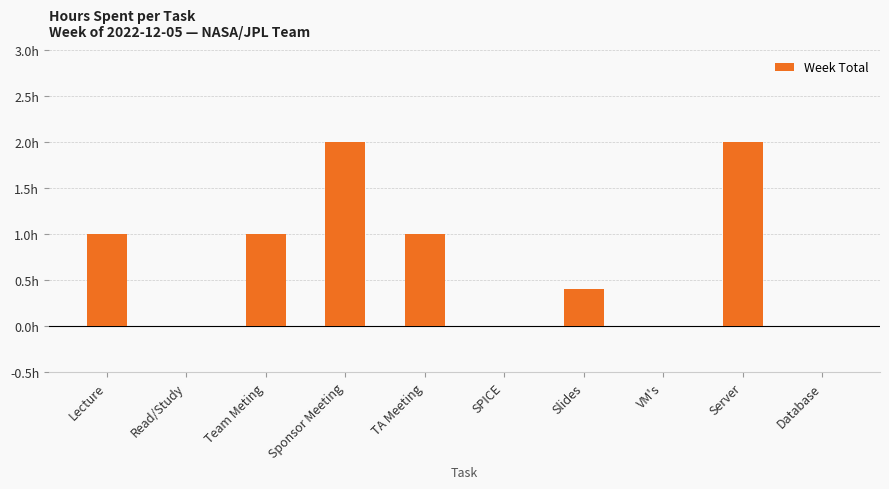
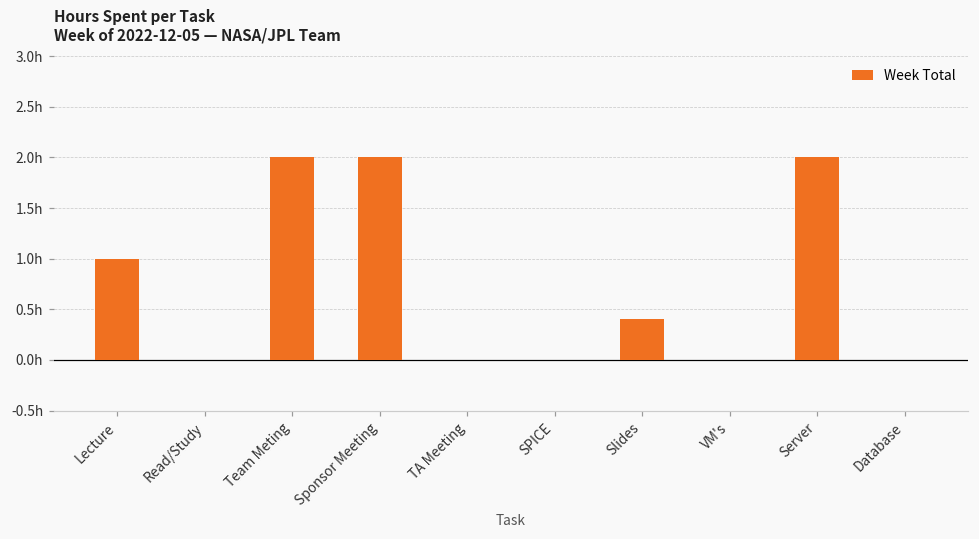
  {
    "Lecture": "1h",
    "Read/Study": "0h",
-   "Team Meting": "1h",
+   "Team Meting": "2h",
    "Sponsor Meeting": "2h",
-   "TA Meeting": "1h",
+   "TA Meeting": "0h",
    "SPICE": "0h",
    "Slides": "0.4h",
    "VM's": "0h",
    "Server": "2h",
    "Database": "0h"
  }
